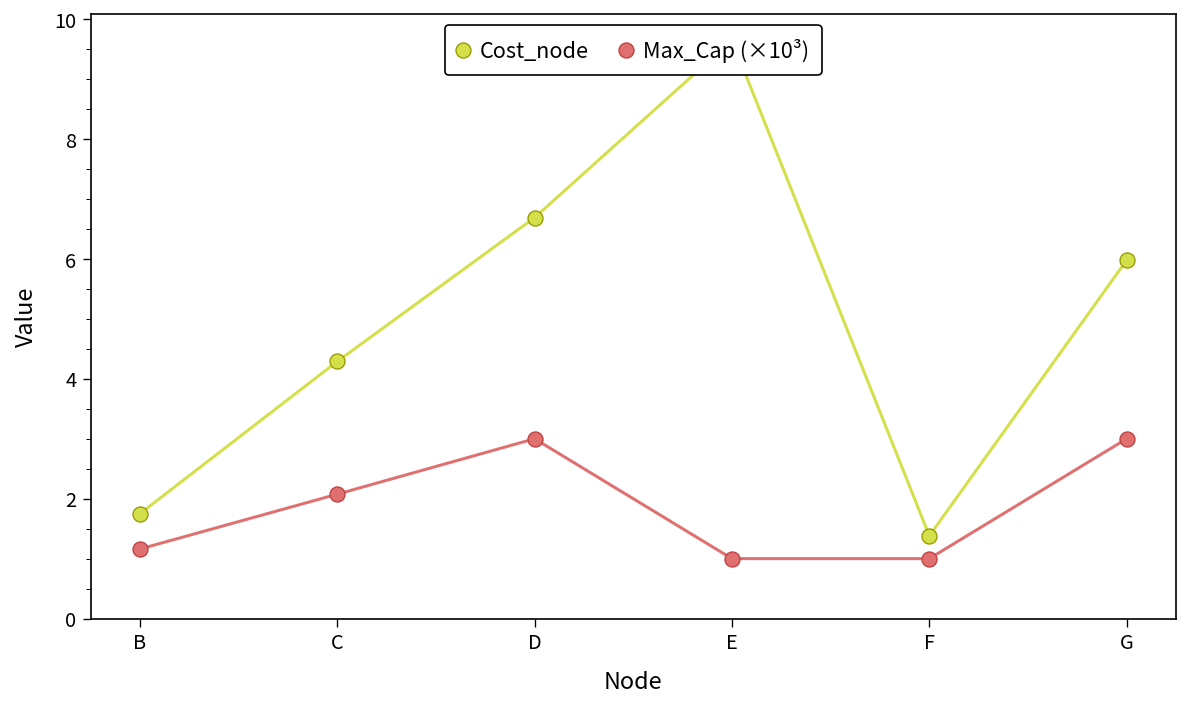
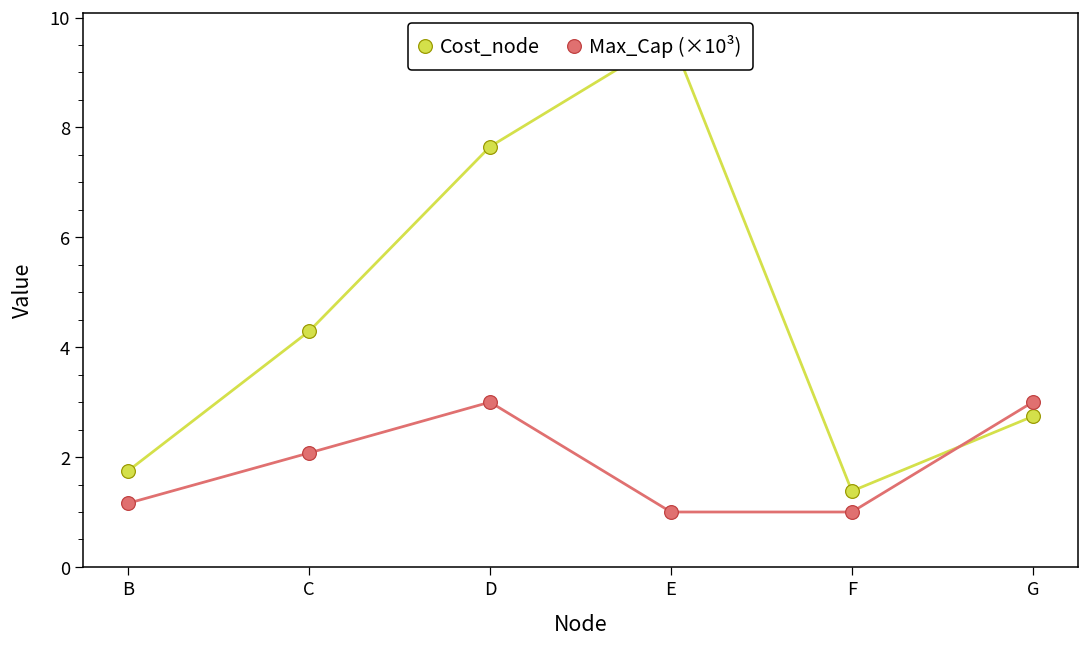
  {
    "Cost_node": {
      "B": 1.8,
      "C": 4.3,
-     "D": 6.7,
+     "D": 7.7,
      "F": 1.4,
-     "G": 6.0
+     "G": 2.7
    },
    "Max_Cap (×10³)": {
      "B": 1.2,
      "C": 2.1,
      "D": 3.0,
      "E": 1.0,
      "F": 1.0,
      "G": 3.0
    }
  }
